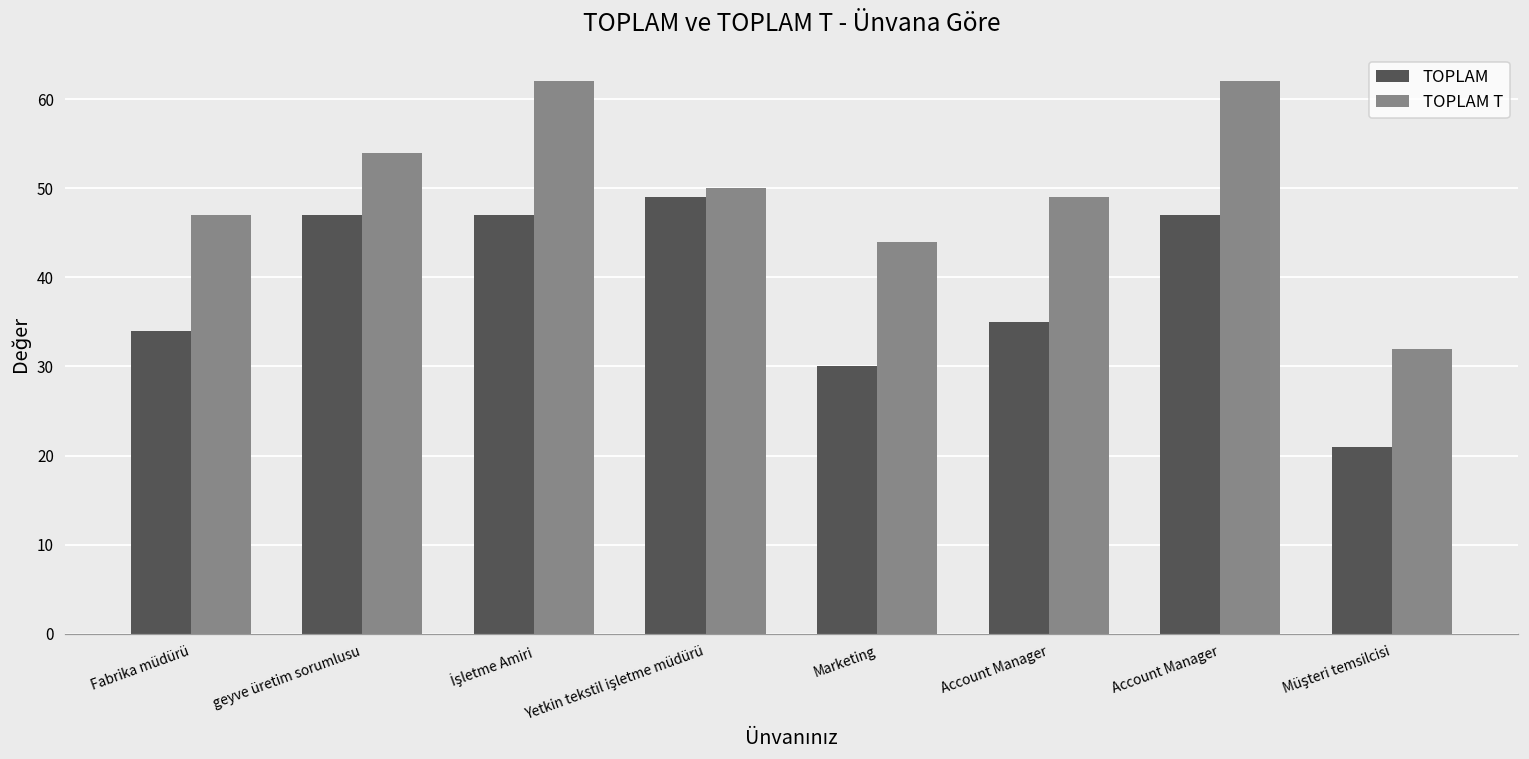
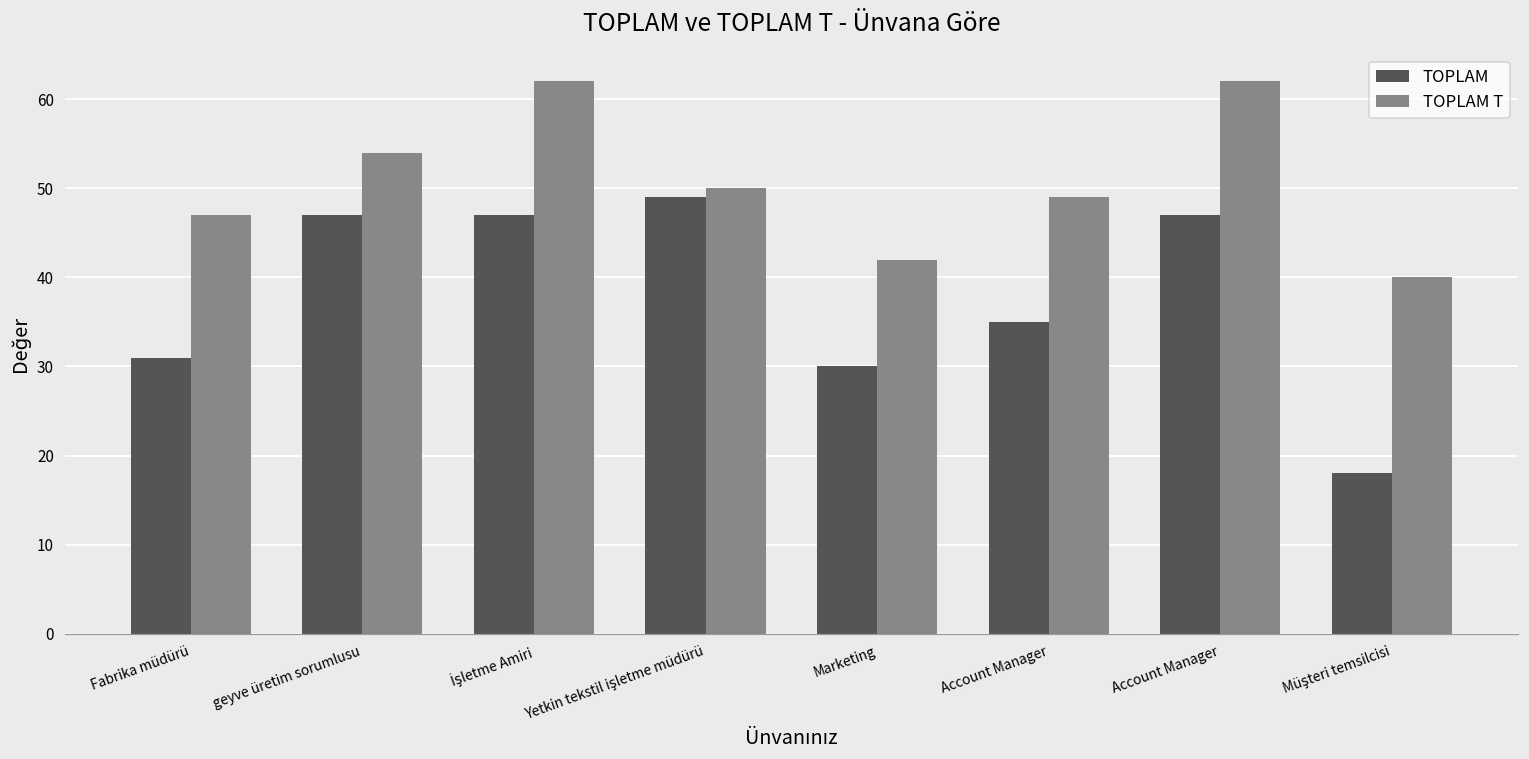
  {
    "TOPLAM": {
-     "Fabrika müdürü": 34,
+     "Fabrika müdürü": 31,
      "geyve üretim sorumlusu": 47,
      "İşletme Amiri": 47,
      "Yetkin tekstil işletme müdürü": 49,
      "Marketing": 30,
-     "Müşteri temsilcisi": 21
+     "Müşteri temsilcisi": 18
    },
    "TOPLAM T": {
      "Fabrika müdürü": 47,
      "geyve üretim sorumlusu": 54,
      "İşletme Amiri": 62,
      "Yetkin tekstil işletme müdürü": 50,
-     "Marketing": 44,
-     "Müşteri temsilcisi": 32
+     "Marketing": 42,
+     "Müşteri temsilcisi": 40
    }
  }
